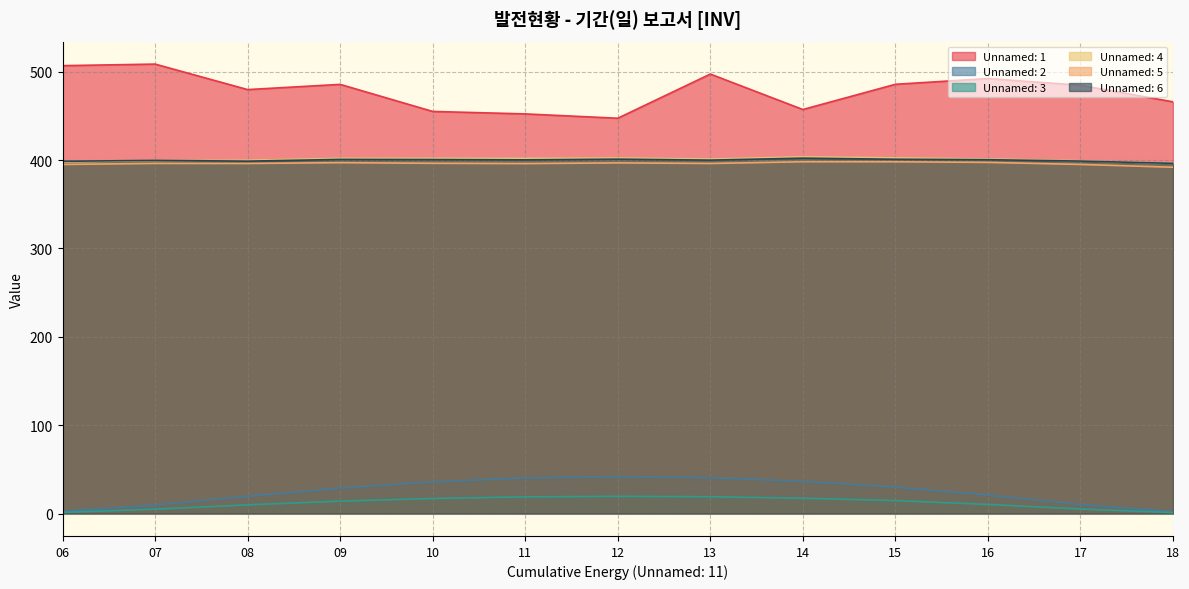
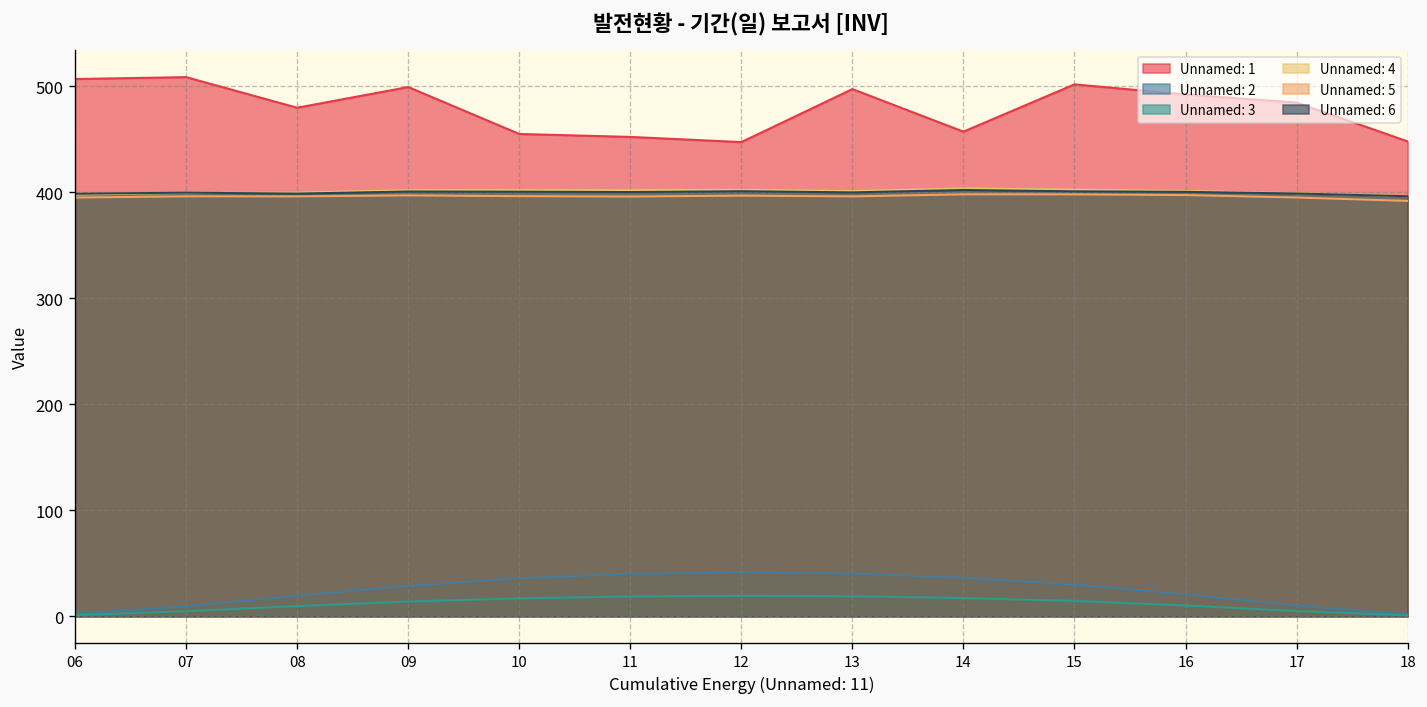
  {
    "Unnamed: 1": {
      "06": 510,
      "07": 510,
      "08": 480,
-     "09": 490,
+     "09": 500,
      "10": 450,
      "11": 450,
      "12": 450,
      "13": 500,
      "14": 460,
-     "15": 490,
-     "18": 470
+     "15": 500,
+     "18": 450
    }
  }
